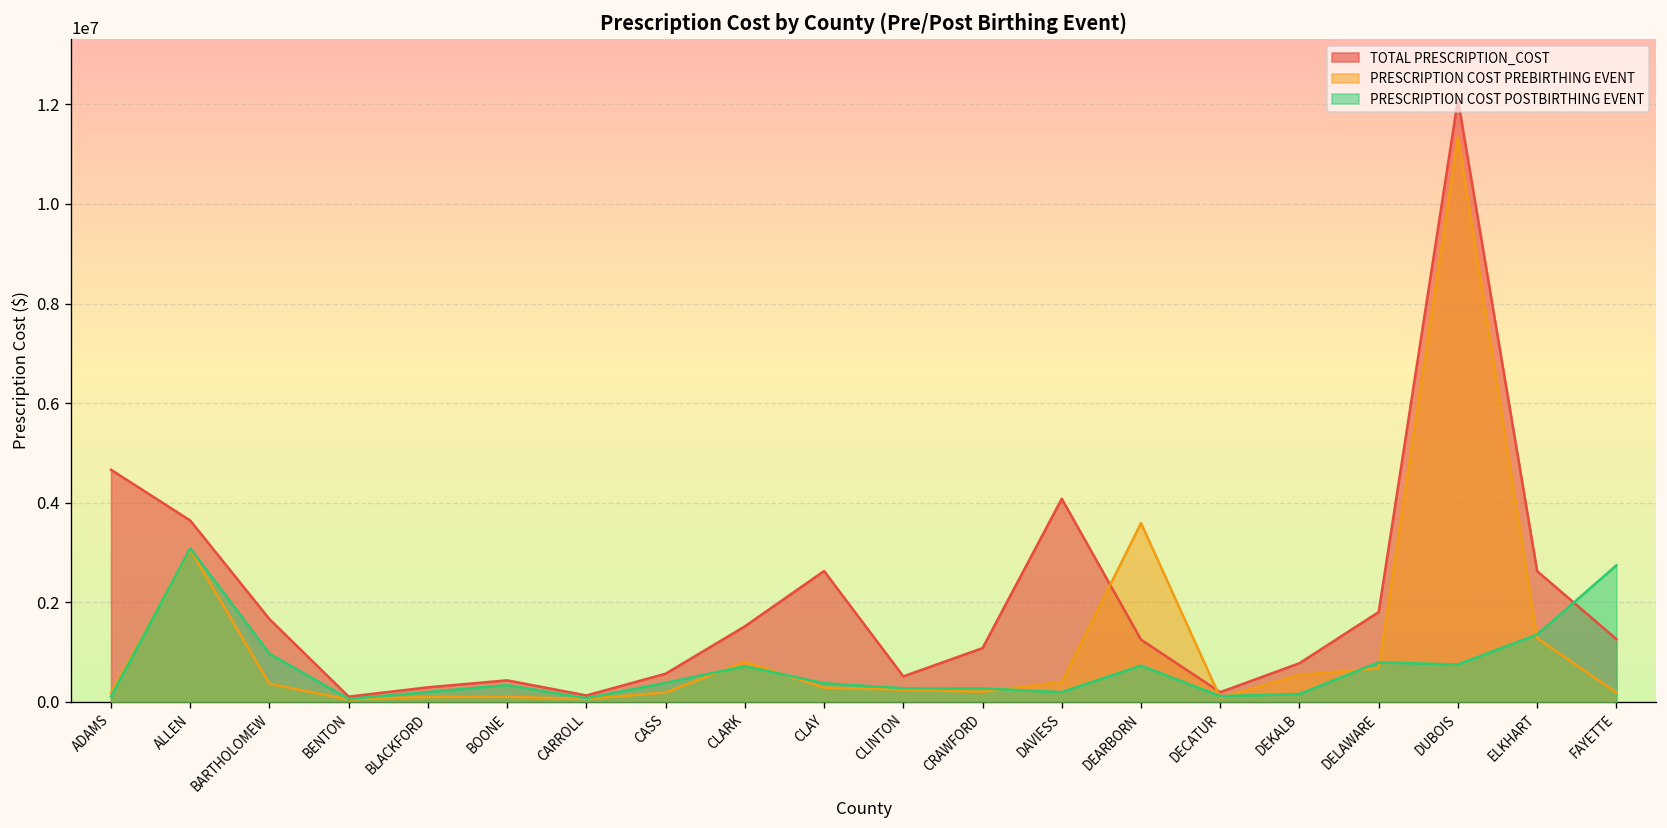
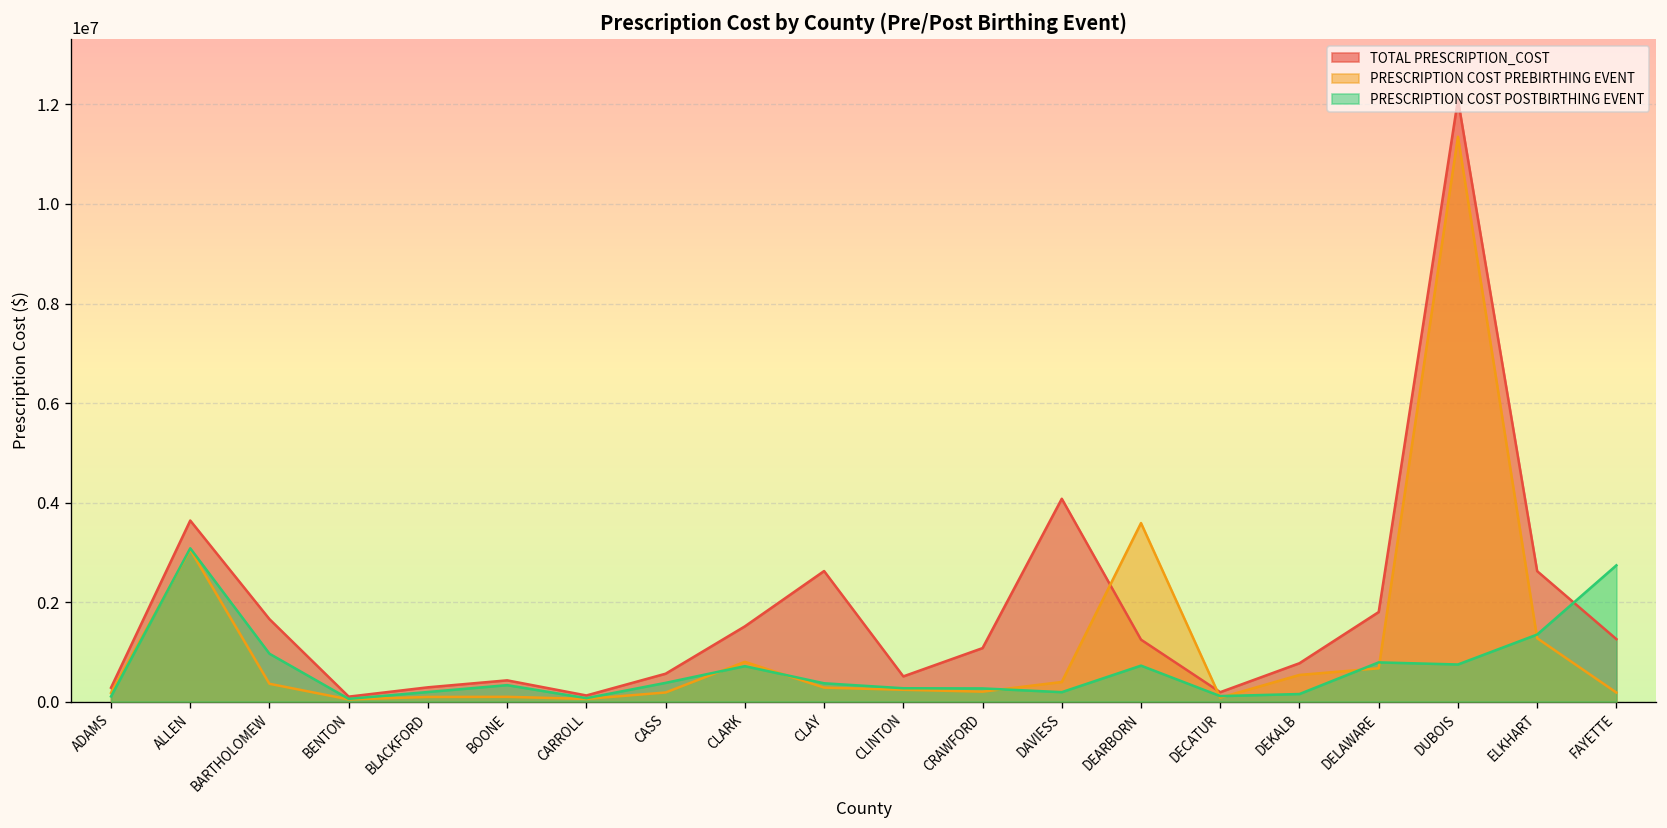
  {
    "TOTAL PRESCRIPTION_COST": {
-     "ADAMS": 4700000,
+     "ADAMS": 300000,
      "ALLEN": 3600000,
      "BARTHOLOMEW": 1700000,
      "BLACKFORD": 300000,
      "BOONE": 400000,
      "CASS": 600000,
      "CLARK": 1500000,
      "CLAY": 2600000,
      "CLINTON": 500000,
      "CRAWFORD": 1100000,
      "DAVIESS": 4100000,
      "DEARBORN": 1200000,
      "DECATUR": 200000,
      "DEKALB": 800000,
      "DELAWARE": 1800000,
      "ELKHART": 2600000,
      "FAYETTE": 1300000
    },
    "PRESCRIPTION COST PREBIRTHING EVENT": {
      "ADAMS": 200000,
      "BARTHOLOMEW": 400000,
      "BLACKFORD": 100000,
      "BOONE": 100000,
      "CASS": 200000,
      "CLARK": 800000,
      "CLAY": 300000,
      "CRAWFORD": 200000,
      "DAVIESS": 400000,
      "DEARBORN": 3600000,
      "DEKALB": 500000,
      "DELAWARE": 700000,
      "DUBOIS": 11400000,
      "ELKHART": 1300000,
      "FAYETTE": 200000
    },
    "PRESCRIPTION COST POSTBIRTHING EVENT": {
      "ADAMS": 100000,
      "BARTHOLOMEW": 1000000,
      "BLACKFORD": 200000,
      "BOONE": 300000,
      "CASS": 400000,
      "CLARK": 700000,
      "CLAY": 400000,
      "CRAWFORD": 300000,
      "DAVIESS": 200000,
      "DEARBORN": 700000,
      "DEKALB": 200000,
      "DELAWARE": 800000,
      "DUBOIS": 700000,
      "ELKHART": 1300000,
      "FAYETTE": 2700000
    }
  }
